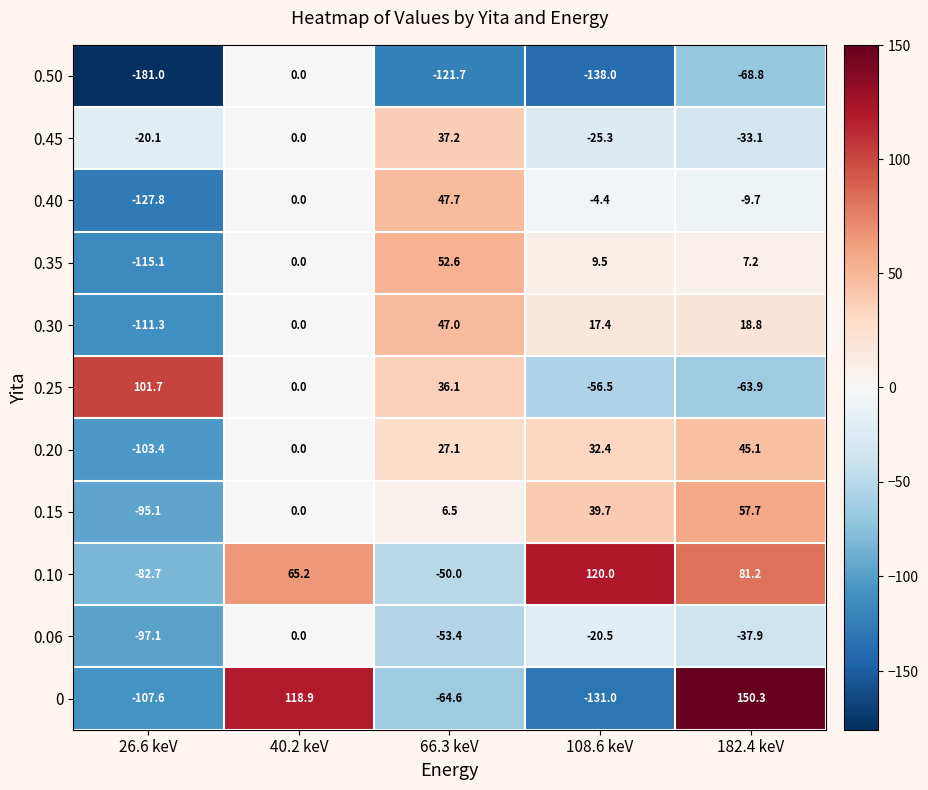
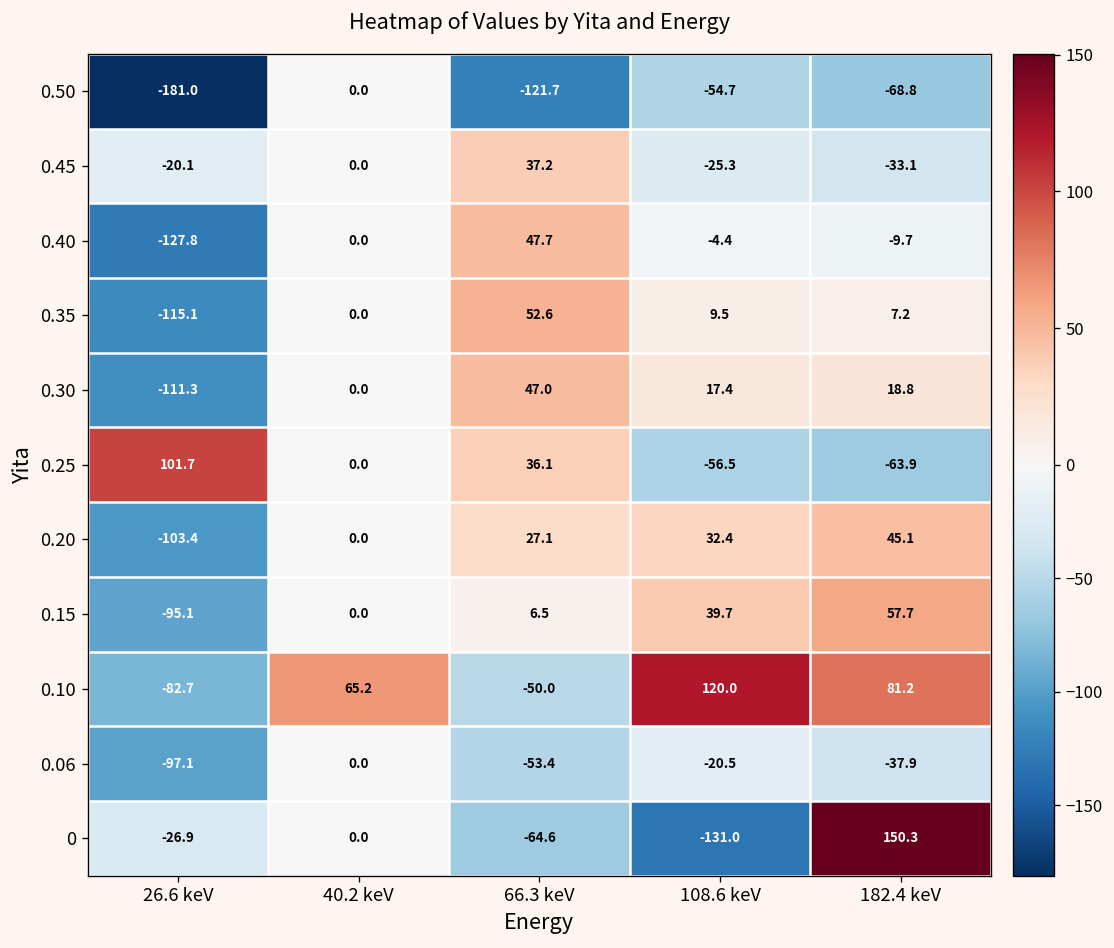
  {
    "0.50": {
      "26.6 keV": -181.0,
      "40.2 keV": 0.0,
      "66.3 keV": -121.7,
-     "108.6 keV": -138.0,
+     "108.6 keV": -54.7,
      "182.4 keV": -68.8
    },
    "0.45": {
      "26.6 keV": -20.1,
      "40.2 keV": 0.0,
      "66.3 keV": 37.2,
      "108.6 keV": -25.3,
      "182.4 keV": -33.1
    },
    "0.40": {
      "26.6 keV": -127.8,
      "40.2 keV": 0.0,
      "66.3 keV": 47.7,
      "108.6 keV": -4.4,
      "182.4 keV": -9.7
    },
    "0.35": {
      "26.6 keV": -115.1,
      "40.2 keV": 0.0,
      "66.3 keV": 52.6,
      "108.6 keV": 9.5,
      "182.4 keV": 7.2
    },
    "0.30": {
      "26.6 keV": -111.3,
      "40.2 keV": 0.0,
      "66.3 keV": 47.0,
      "108.6 keV": 17.4,
      "182.4 keV": 18.8
    },
    "0.25": {
      "26.6 keV": 101.7,
      "40.2 keV": 0.0,
      "66.3 keV": 36.1,
      "108.6 keV": -56.5,
      "182.4 keV": -63.9
    },
    "0.20": {
      "26.6 keV": -103.4,
      "40.2 keV": 0.0,
      "66.3 keV": 27.1,
      "108.6 keV": 32.4,
      "182.4 keV": 45.1
    },
    "0.15": {
      "26.6 keV": -95.1,
      "40.2 keV": 0.0,
      "66.3 keV": 6.5,
      "108.6 keV": 39.7,
      "182.4 keV": 57.7
    },
    "0.10": {
      "26.6 keV": -82.7,
      "40.2 keV": 65.2,
      "66.3 keV": -50.0,
      "108.6 keV": 120.0,
      "182.4 keV": 81.2
    },
    "0.06": {
      "26.6 keV": -97.1,
      "40.2 keV": 0.0,
      "66.3 keV": -53.4,
      "108.6 keV": -20.5,
      "182.4 keV": -37.9
    },
    "0": {
-     "26.6 keV": -107.6,
-     "40.2 keV": 118.9,
+     "26.6 keV": -26.9,
+     "40.2 keV": 0.0,
      "66.3 keV": -64.6,
      "108.6 keV": -131.0,
      "182.4 keV": 150.3
    }
  }
